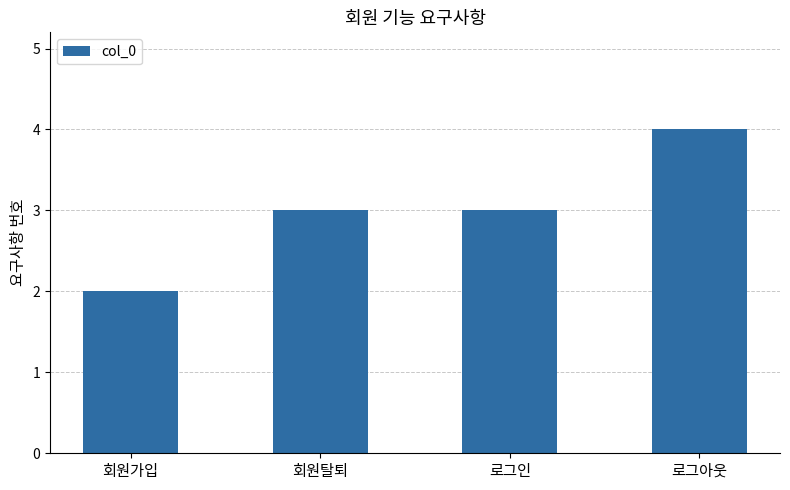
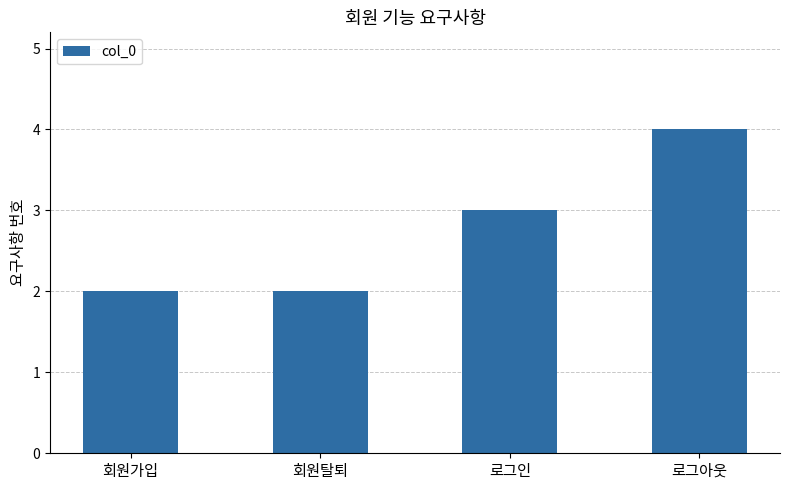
  {
    "회원가입": 2,
-   "회원탈퇴": 3,
+   "회원탈퇴": 2,
    "로그인": 3,
    "로그아웃": 4
  }
